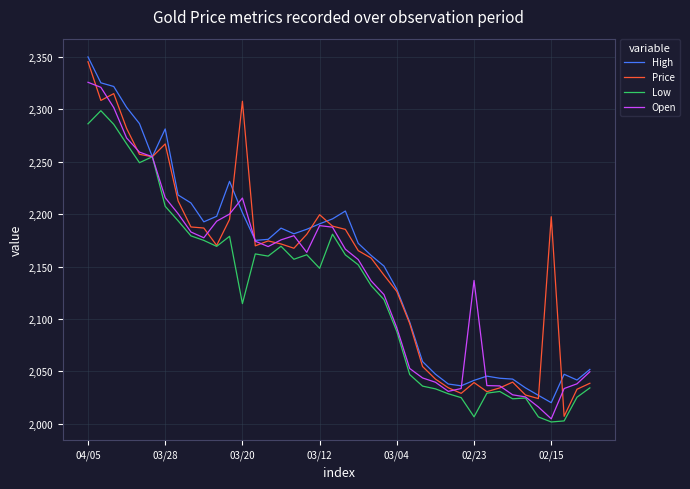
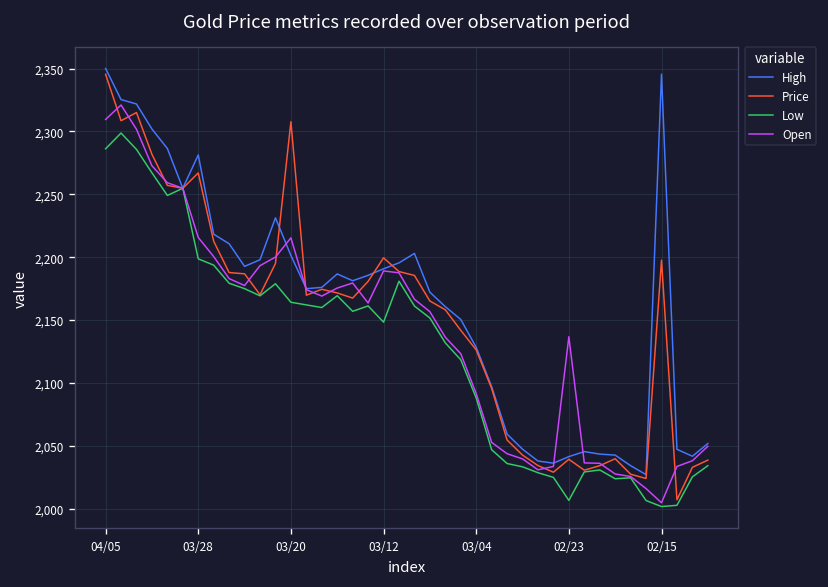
  {
    "High": {
      "04/05": "2,350",
      "03/28": "2,281",
      "03/20": "2,201",
-     "02/15": "2,020"
+     "02/15": "2,346"
    },
    "Price": {
      "04/05": "2,345",
      "03/28": "2,267",
      "03/20": "2,308",
      "03/12": "2,200",
      "02/15": "2,198"
    },
    "Low": {
      "04/05": "2,286",
-     "03/28": "2,208",
-     "03/20": "2,115",
+     "03/28": "2,199",
+     "03/20": "2,164",
      "03/12": "2,148",
      "03/04": "2,088",
      "02/23": "2,007",
      "02/15": "2,002"
    },
    "Open": {
-     "04/05": "2,326",
+     "04/05": "2,310",
      "03/28": "2,216",
      "03/20": "2,215",
      "03/04": "2,092",
      "02/23": "2,137",
      "02/15": "2,005"
    }
  }
